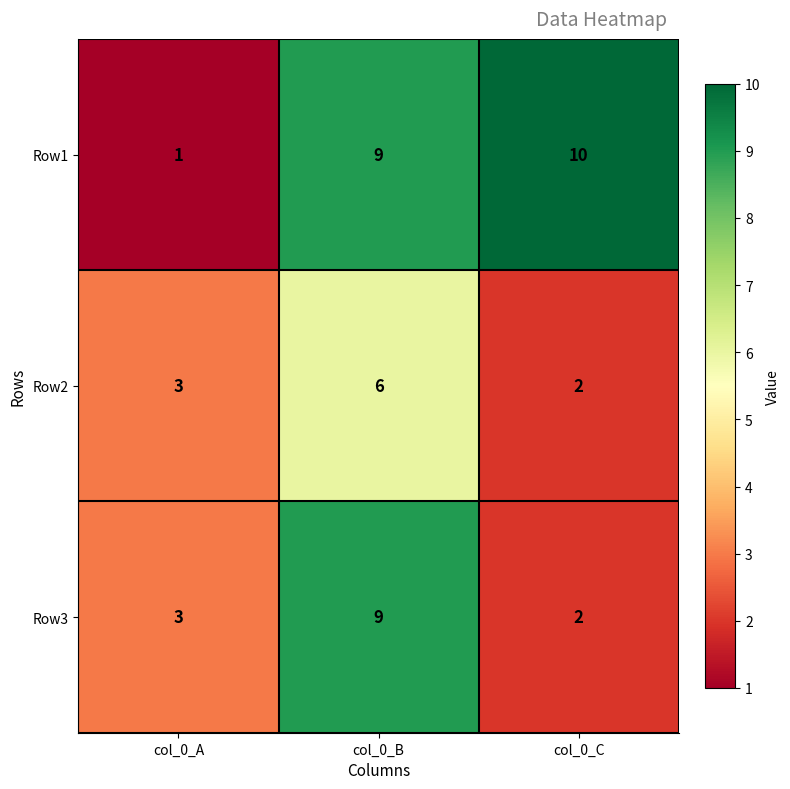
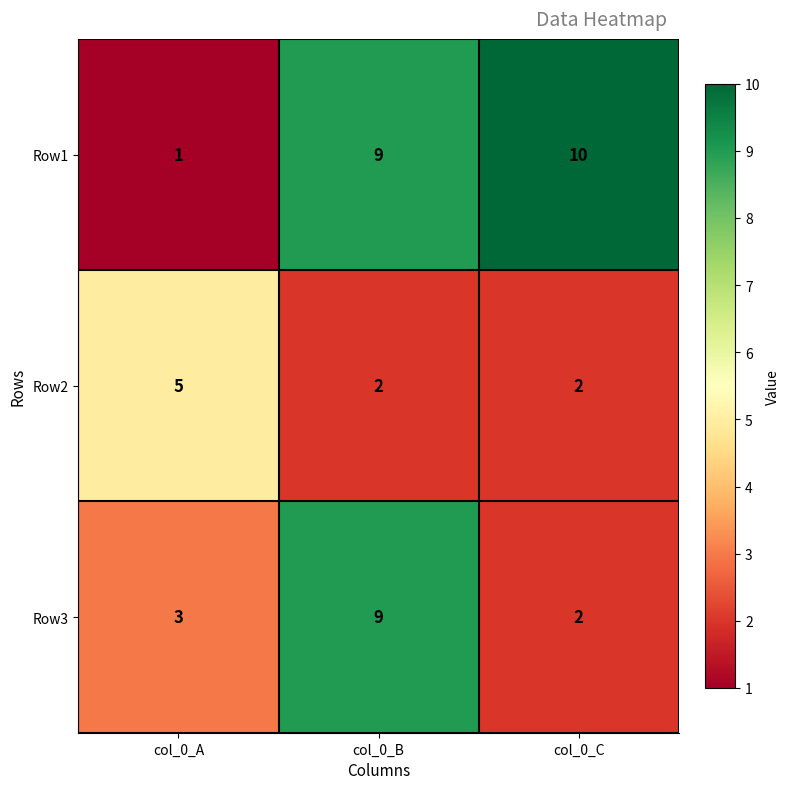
  {
    "Row1": {
      "col_0_A": 1,
      "col_0_B": 9,
      "col_0_C": 10
    },
    "Row2": {
-     "col_0_A": 3,
-     "col_0_B": 6,
+     "col_0_A": 5,
+     "col_0_B": 2,
      "col_0_C": 2
    },
    "Row3": {
      "col_0_A": 3,
      "col_0_B": 9,
      "col_0_C": 2
    }
  }
